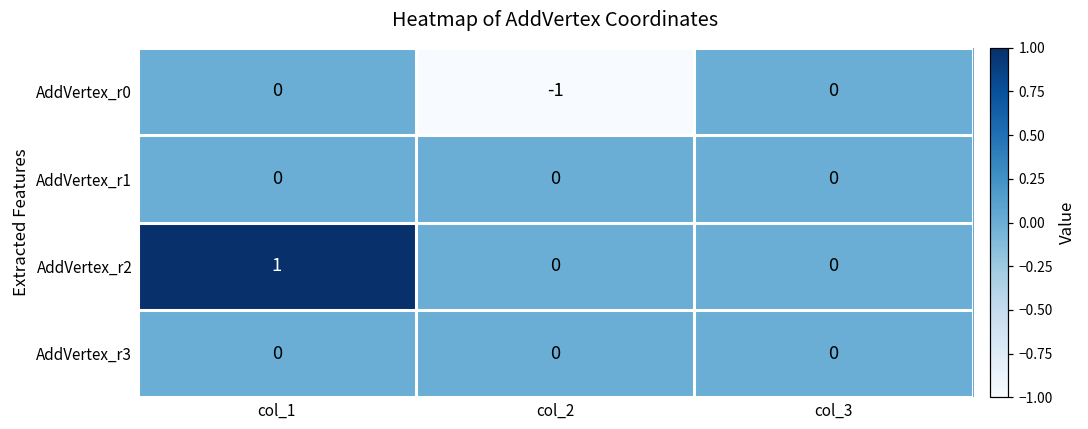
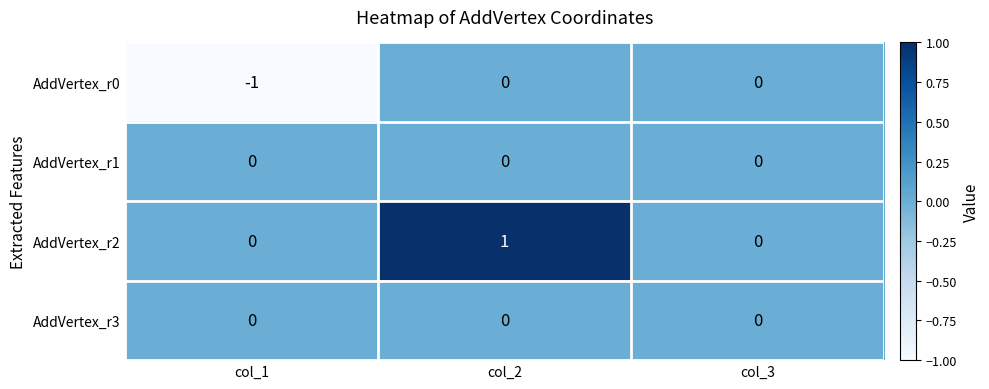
  {
    "AddVertex_r0": {
-     "col_1": 0,
-     "col_2": -1,
+     "col_1": -1,
+     "col_2": 0,
      "col_3": 0
    },
    "AddVertex_r1": {
      "col_1": 0,
      "col_2": 0,
      "col_3": 0
    },
    "AddVertex_r2": {
-     "col_1": 1,
-     "col_2": 0,
+     "col_1": 0,
+     "col_2": 1,
      "col_3": 0
    },
    "AddVertex_r3": {
      "col_1": 0,
      "col_2": 0,
      "col_3": 0
    }
  }
